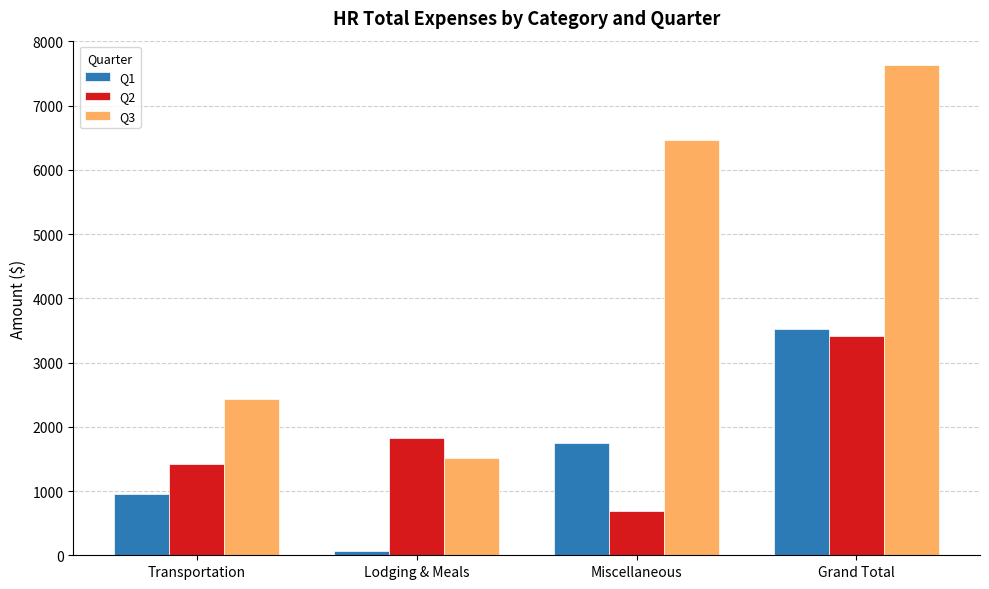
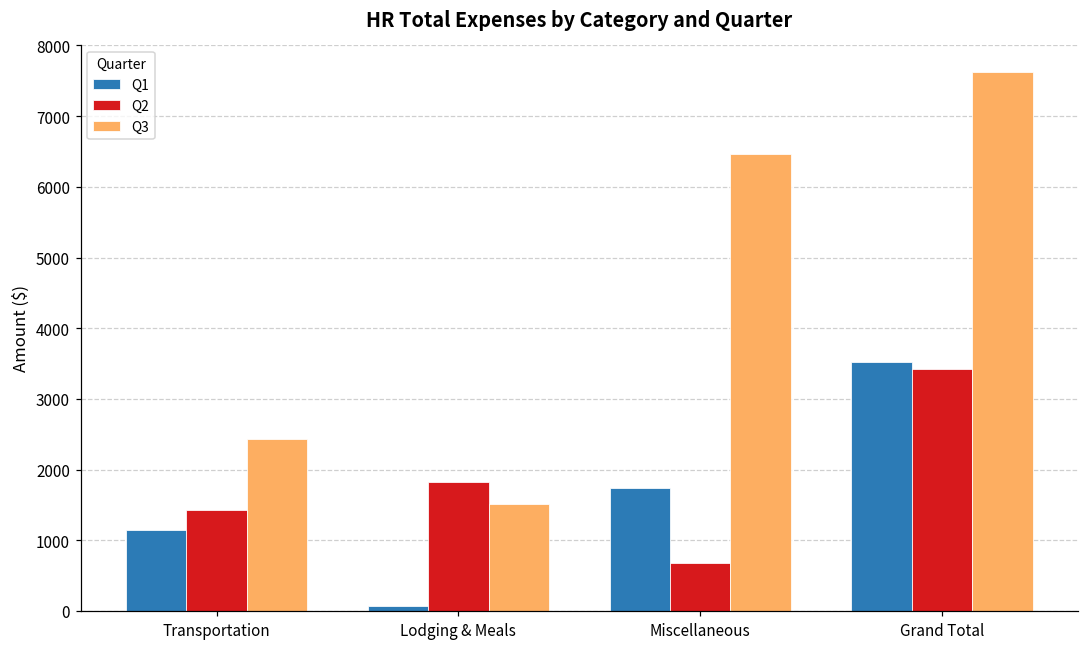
  {
    "Q1": {
-     "Transportation": 1000,
+     "Transportation": 1200,
      "Lodging & Meals": 100,
      "Miscellaneous": 1700,
      "Grand Total": 3500
    },
    "Q2": {
      "Transportation": 1400,
      "Lodging & Meals": 1800,
      "Miscellaneous": 700,
      "Grand Total": 3400
    },
    "Q3": {
      "Transportation": 2400,
      "Lodging & Meals": 1500,
      "Miscellaneous": 6500,
      "Grand Total": 7600
    }
  }
